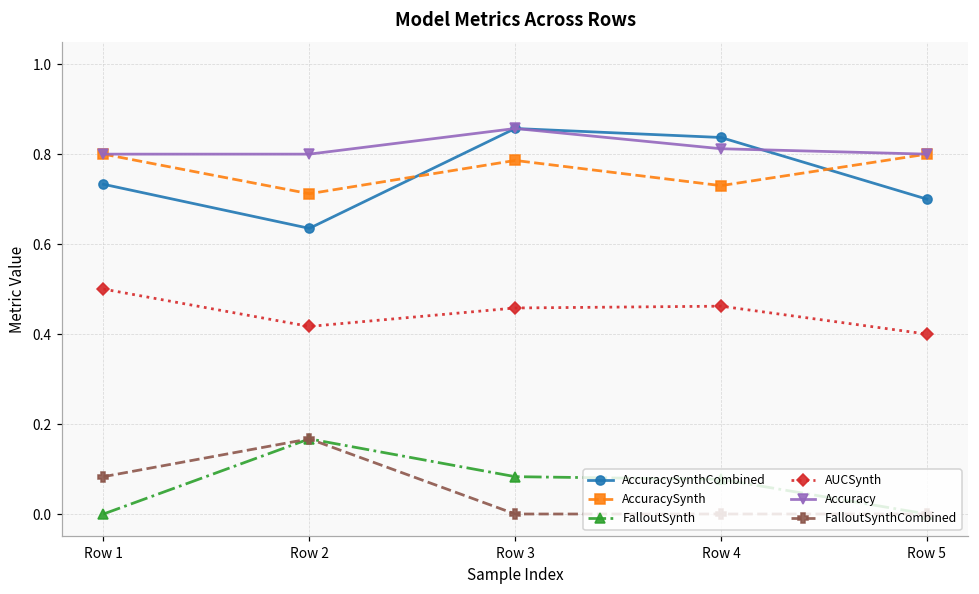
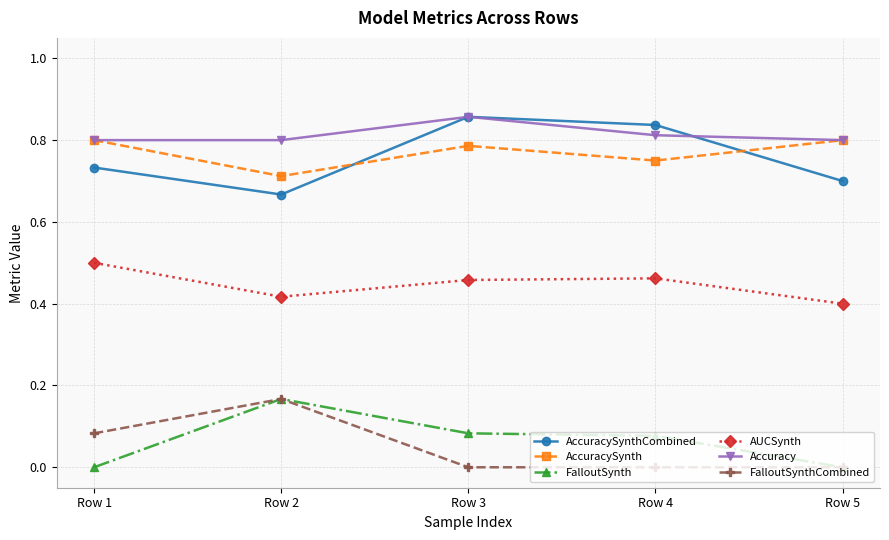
  {
    "AccuracySynthCombined": {
      "Row 1": 0.73,
-     "Row 2": 0.64,
+     "Row 2": 0.67,
      "Row 4": 0.84,
      "Row 5": 0.70
    },
    "AccuracySynth": {
      "Row 2": 0.71,
      "Row 3": 0.79,
-     "Row 4": 0.73
+     "Row 4": 0.75
    },
    "FalloutSynth": {
      "Row 1": 0.00,
      "Row 3": 0.08
    },
    "AUCSynth": {
      "Row 1": 0.50,
      "Row 2": 0.42,
      "Row 3": 0.46,
      "Row 4": 0.46,
      "Row 5": 0.40
    },
    "Accuracy": {
      "Row 2": 0.80,
      "Row 4": 0.81
    },
    "FalloutSynthCombined": {
      "Row 1": 0.08,
      "Row 3": 0.00
    }
  }
